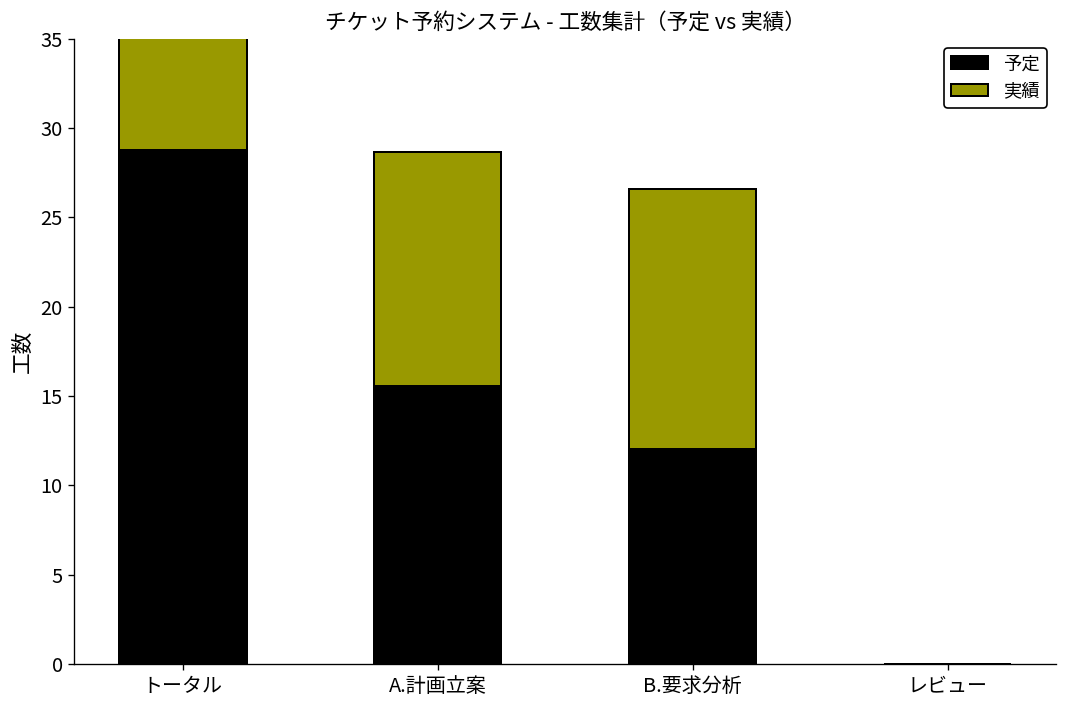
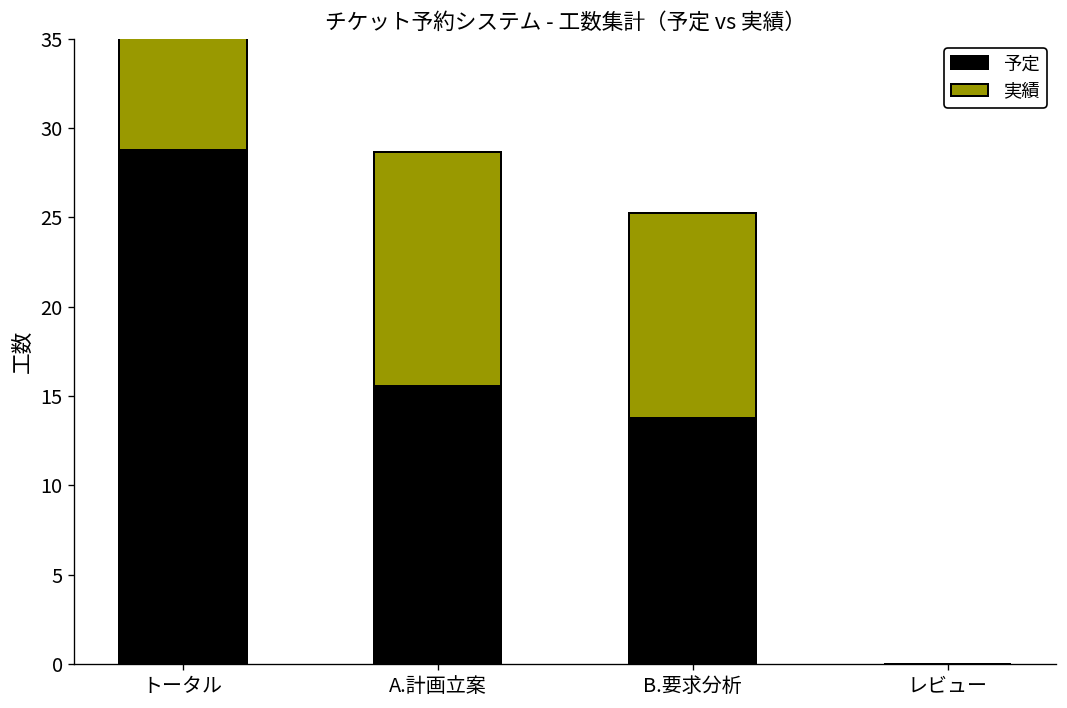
  {
    "予定": {
      "トータル": 28.8,
      "A.計画立案": 15.6,
-     "B.要求分析": 12.0,
+     "B.要求分析": 13.8,
      "レビュー": 0.0
    },
    "実績": {
      "A.計画立案": 13.1,
-     "B.要求分析": 14.6,
+     "B.要求分析": 11.5,
      "レビュー": 0.0
    }
  }
